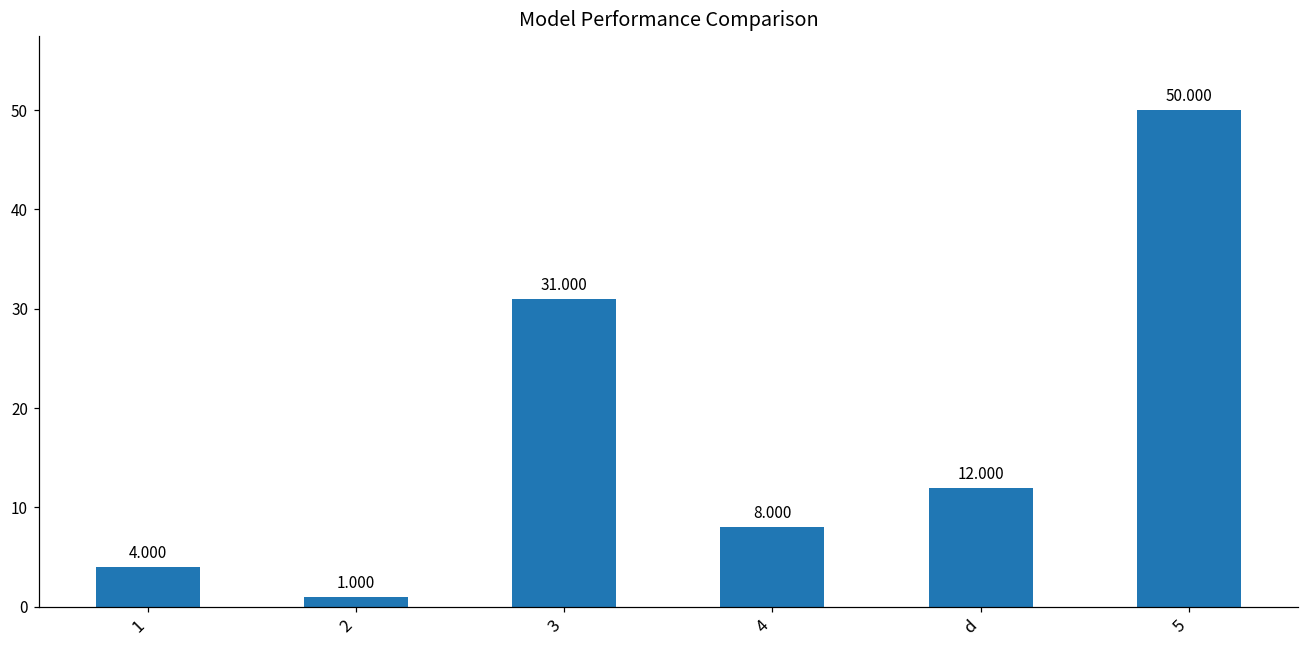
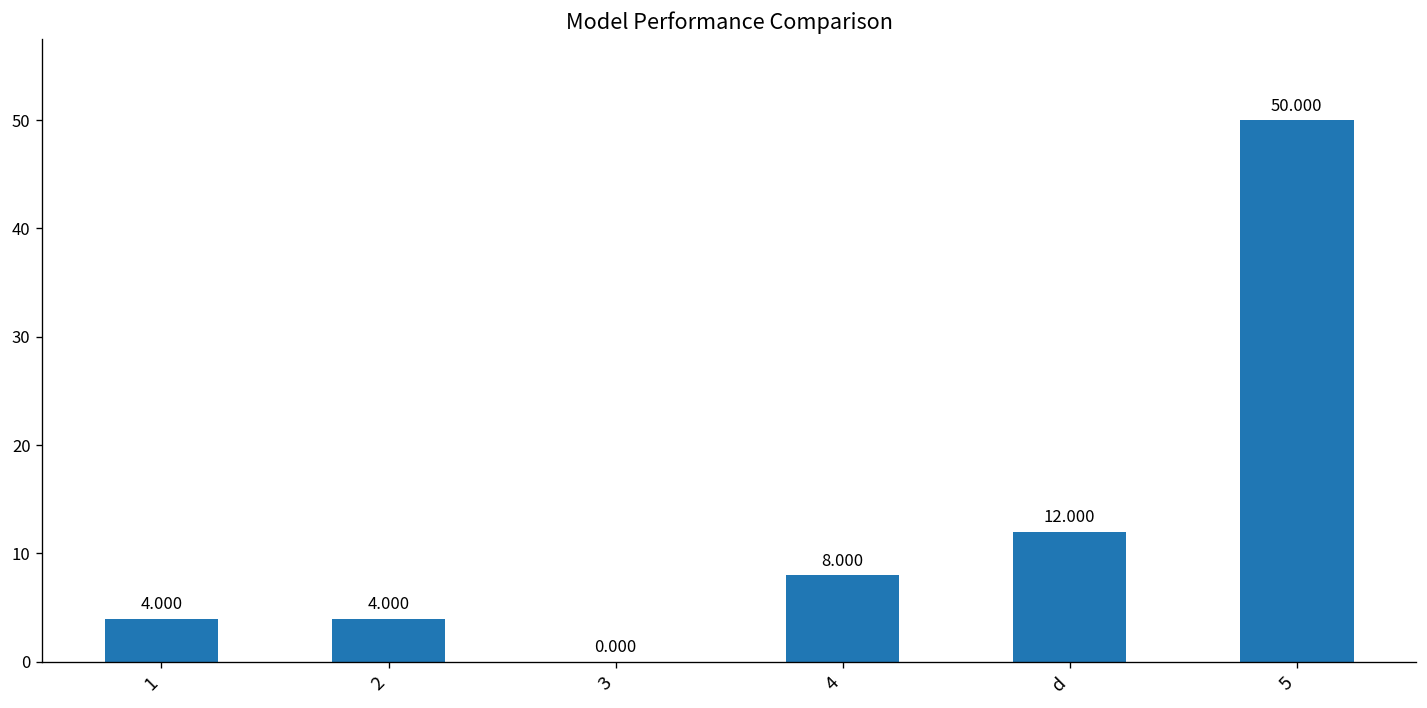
  {
    "1": 4.000,
-   "2": 1.000,
-   "3": 31.000,
+   "2": 4.000,
+   "3": 0.000,
    "4": 8.000,
    "d": 12.000,
    "5": 50.000
  }
